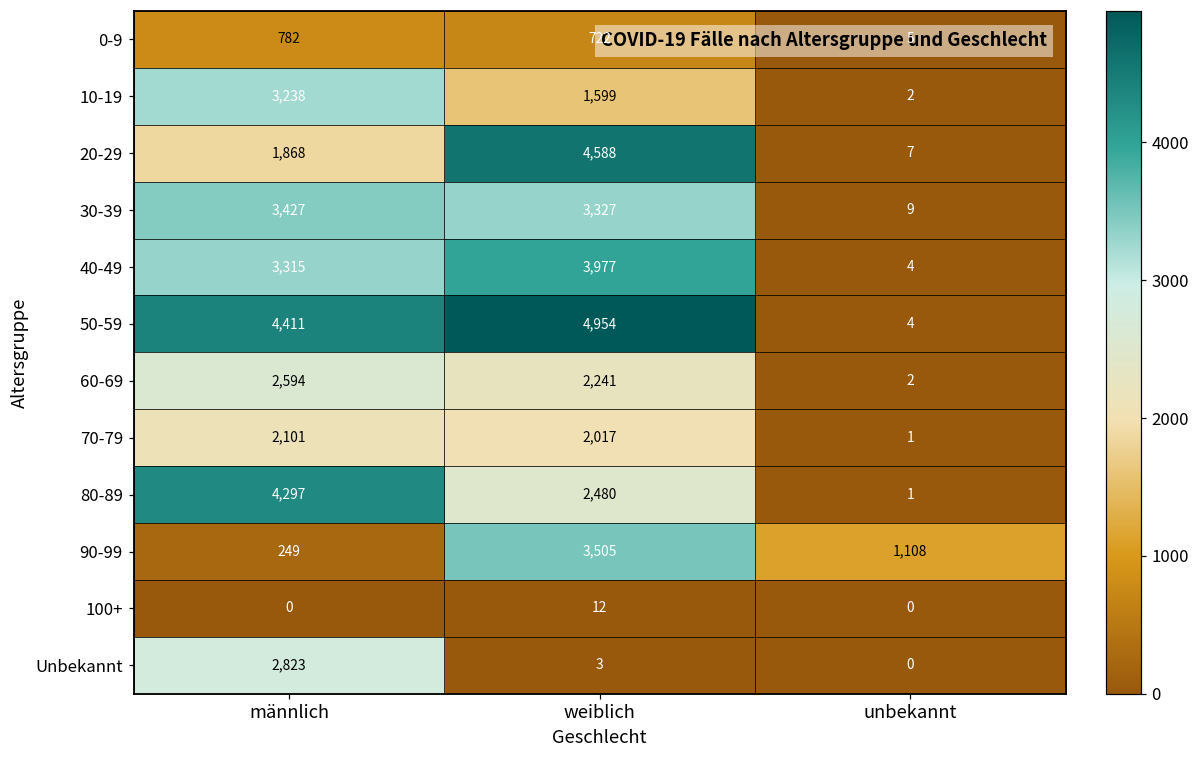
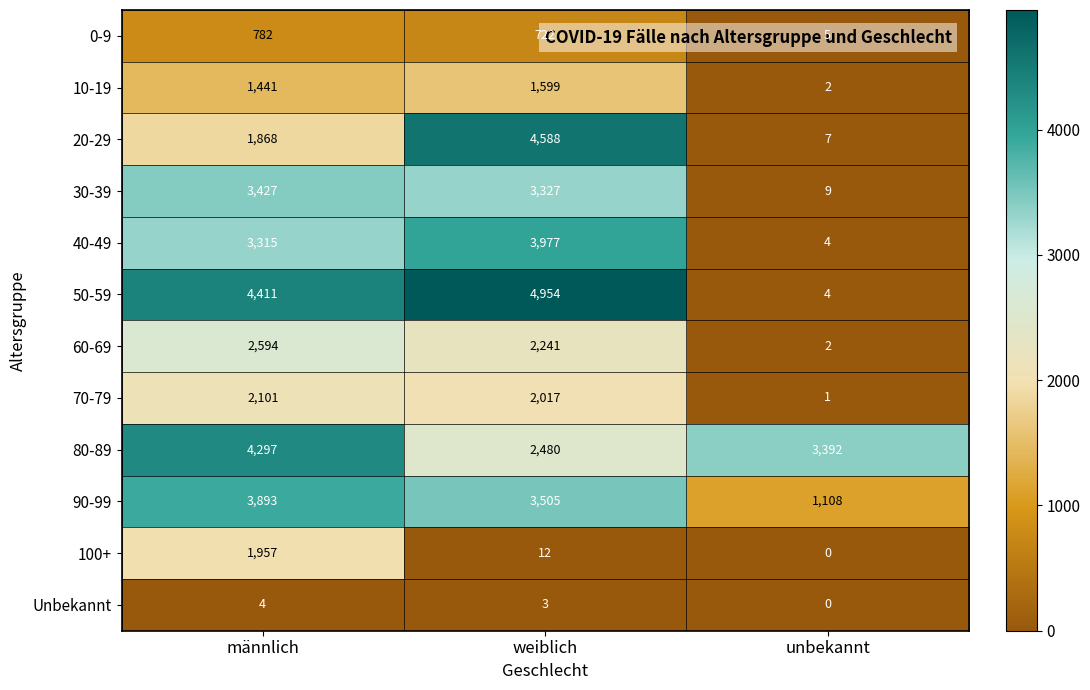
  {
    "0-9": {
      "männlich": "782"
    },
    "10-19": {
-     "männlich": "3,238",
+     "männlich": "1,441",
      "weiblich": "1,599",
      "unbekannt": "2"
    },
    "20-29": {
      "männlich": "1,868",
      "weiblich": "4,588",
      "unbekannt": "7"
    },
    "30-39": {
      "männlich": "3,427",
      "weiblich": "3,327",
      "unbekannt": "9"
    },
    "40-49": {
      "männlich": "3,315",
      "weiblich": "3,977",
      "unbekannt": "4"
    },
    "50-59": {
      "männlich": "4,411",
      "weiblich": "4,954",
      "unbekannt": "4"
    },
    "60-69": {
      "männlich": "2,594",
      "weiblich": "2,241",
      "unbekannt": "2"
    },
    "70-79": {
      "männlich": "2,101",
      "weiblich": "2,017",
      "unbekannt": "1"
    },
    "80-89": {
      "männlich": "4,297",
      "weiblich": "2,480",
-     "unbekannt": "1"
+     "unbekannt": "3,392"
    },
    "90-99": {
-     "männlich": "249",
+     "männlich": "3,893",
      "weiblich": "3,505",
      "unbekannt": "1,108"
    },
    "100+": {
-     "männlich": "0",
+     "männlich": "1,957",
      "weiblich": "12",
      "unbekannt": "0"
    },
    "Unbekannt": {
-     "männlich": "2,823",
+     "männlich": "4",
      "weiblich": "3",
      "unbekannt": "0"
    }
  }
